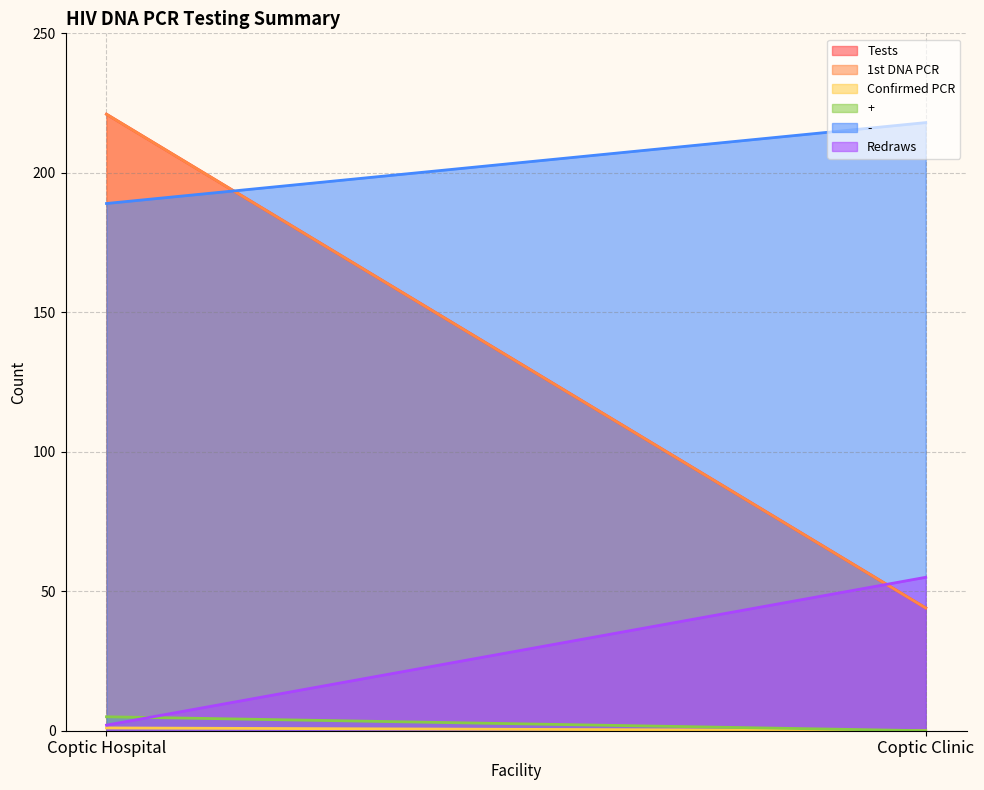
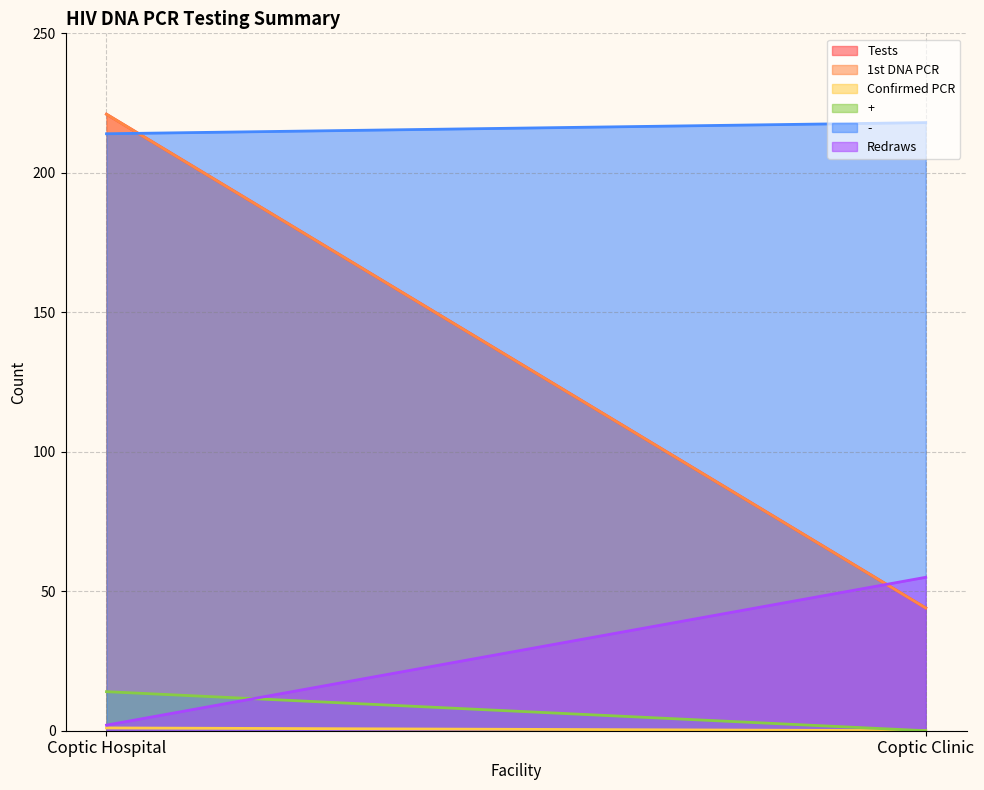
  {
    "+": {
-     "Coptic Hospital": 5
+     "Coptic Hospital": 14
    },
    "-": {
-     "Coptic Hospital": 189
+     "Coptic Hospital": 214
    },
    "Redraws": {
      "Coptic Hospital": 2,
      "Coptic Clinic": 55
    }
  }
